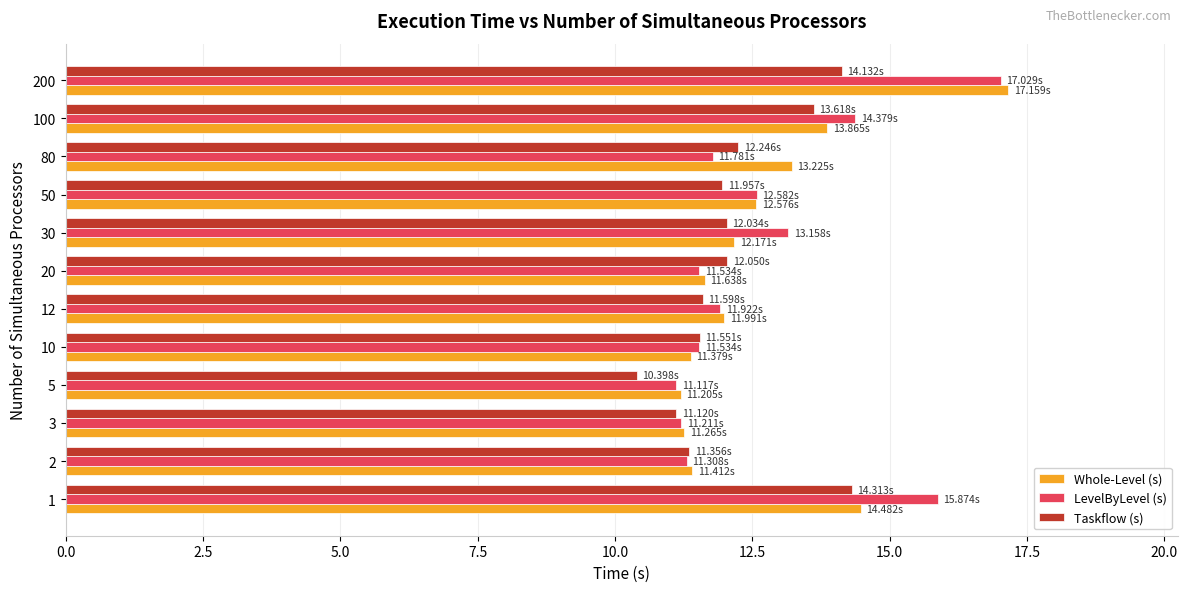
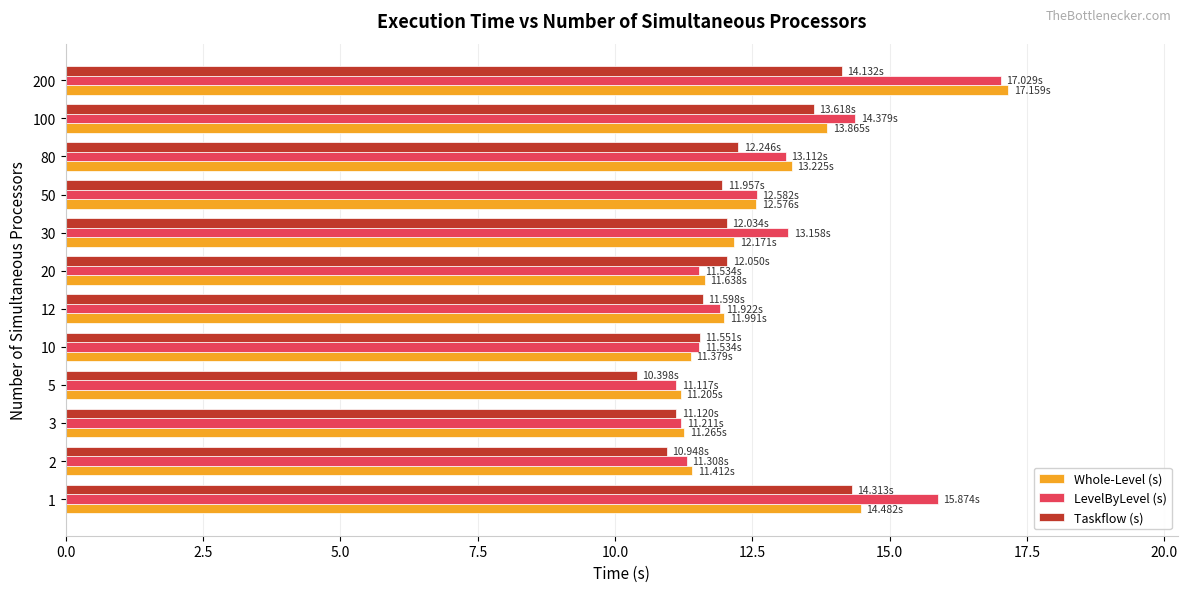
  {
    "Whole-Level (s)": {
      "200": "17.159s",
      "100": "13.865s",
      "80": "13.225s",
      "50": "12.576s",
      "30": "12.171s",
      "20": "11.638s",
      "12": "11.991s",
      "10": "11.379s",
      "5": "11.205s",
      "3": "11.265s",
      "2": "11.412s",
      "1": "14.482s"
    },
    "LevelByLevel (s)": {
      "200": "17.029s",
      "100": "14.379s",
-     "80": "11.781s",
+     "80": "13.112s",
      "50": "12.582s",
      "30": "13.158s",
      "20": "11.534s",
      "12": "11.922s",
      "10": "11.534s",
      "5": "11.117s",
      "3": "11.211s",
      "2": "11.308s",
      "1": "15.874s"
    },
    "Taskflow (s)": {
      "200": "14.132s",
      "100": "13.618s",
      "80": "12.246s",
      "50": "11.957s",
      "30": "12.034s",
      "20": "12.050s",
      "12": "11.598s",
      "10": "11.551s",
      "5": "10.398s",
      "3": "11.120s",
-     "2": "11.356s",
+     "2": "10.948s",
      "1": "14.313s"
    }
  }
